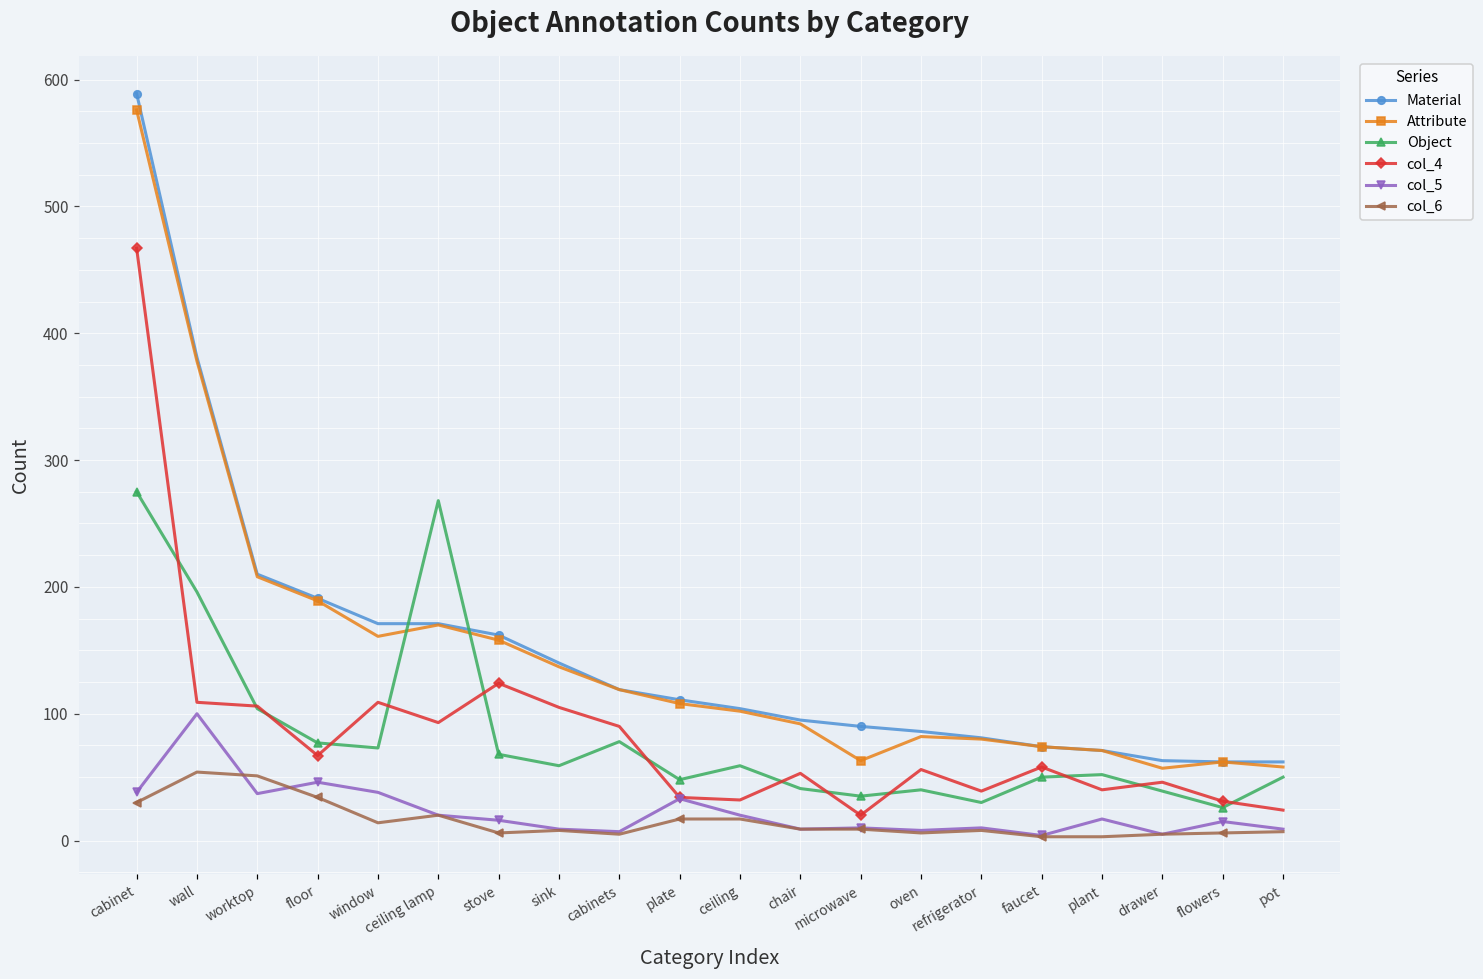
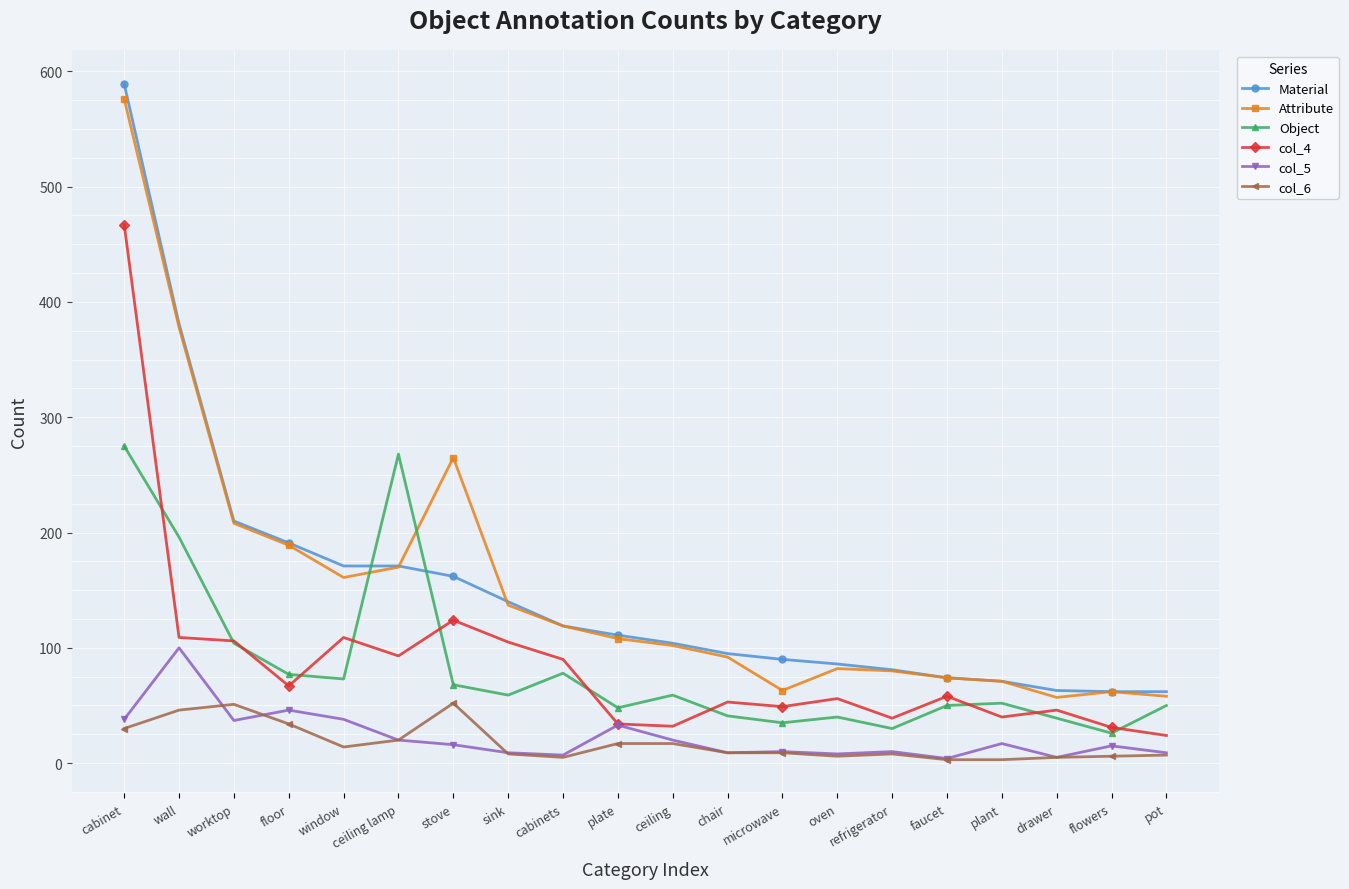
  {
    "Material": {
      "cabinet": 589,
      "wall": 381,
      "window": 171,
      "stove": 162,
      "sink": 140,
      "plate": 111,
      "chair": 95,
      "microwave": 90,
      "oven": 86,
      "drawer": 63,
      "pot": 62
    },
    "Attribute": {
      "cabinet": 576,
      "wall": 378,
      "window": 161,
-     "stove": 158,
+     "stove": 265,
      "sink": 137,
      "plate": 108,
      "chair": 92,
      "microwave": 63,
      "oven": 82,
      "drawer": 57,
      "pot": 58
    },
    "Object": {
      "cabinet": 275,
      "wall": 196,
      "floor": 77,
      "window": 73,
      "ceiling lamp": 268,
      "stove": 68,
      "sink": 59,
      "cabinets": 78,
      "plate": 48,
      "ceiling": 59,
      "chair": 41,
      "microwave": 35,
      "oven": 40,
      "refrigerator": 30,
      "faucet": 50,
      "plant": 52,
      "drawer": 39,
      "flowers": 26,
      "pot": 50
    },
    "col_4": {
      "cabinet": 467,
      "wall": 109,
      "floor": 67,
      "window": 109,
      "ceiling lamp": 93,
      "stove": 124,
      "sink": 105,
      "cabinets": 90,
      "ceiling": 32,
      "chair": 53,
-     "microwave": 20,
+     "microwave": 49,
      "oven": 56,
      "refrigerator": 39,
      "faucet": 58,
      "plant": 40,
      "drawer": 46,
      "flowers": 31,
      "pot": 24
    },
    "col_5": {
      "cabinet": 38,
      "wall": 100,
      "worktop": 37,
      "floor": 46,
      "window": 38,
      "stove": 16,
      "ceiling": 20,
      "plant": 17,
      "flowers": 15
    },
    "col_6": {
      "cabinet": 30,
-     "wall": 54,
+     "wall": 46,
      "worktop": 51,
      "floor": 34,
      "window": 14,
-     "stove": 6,
+     "stove": 52,
      "plate": 17,
      "ceiling": 17,
      "plant": 3,
      "flowers": 6
    }
  }
